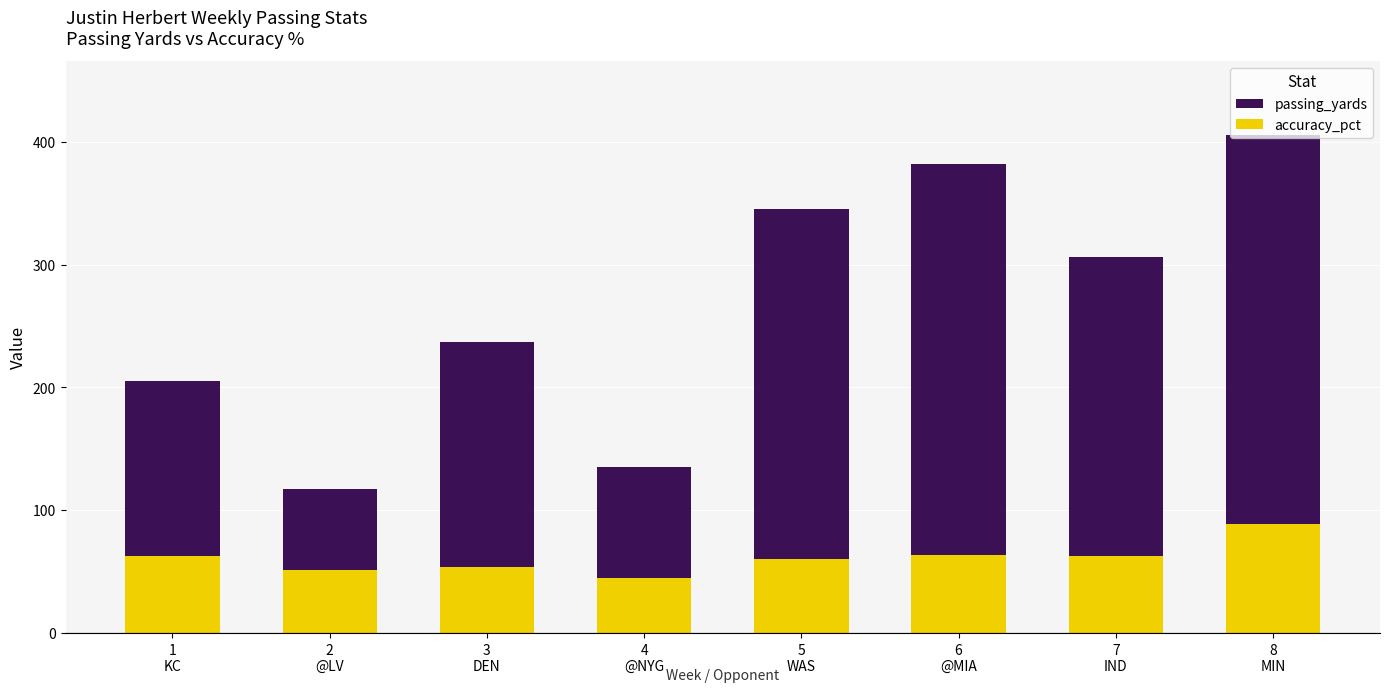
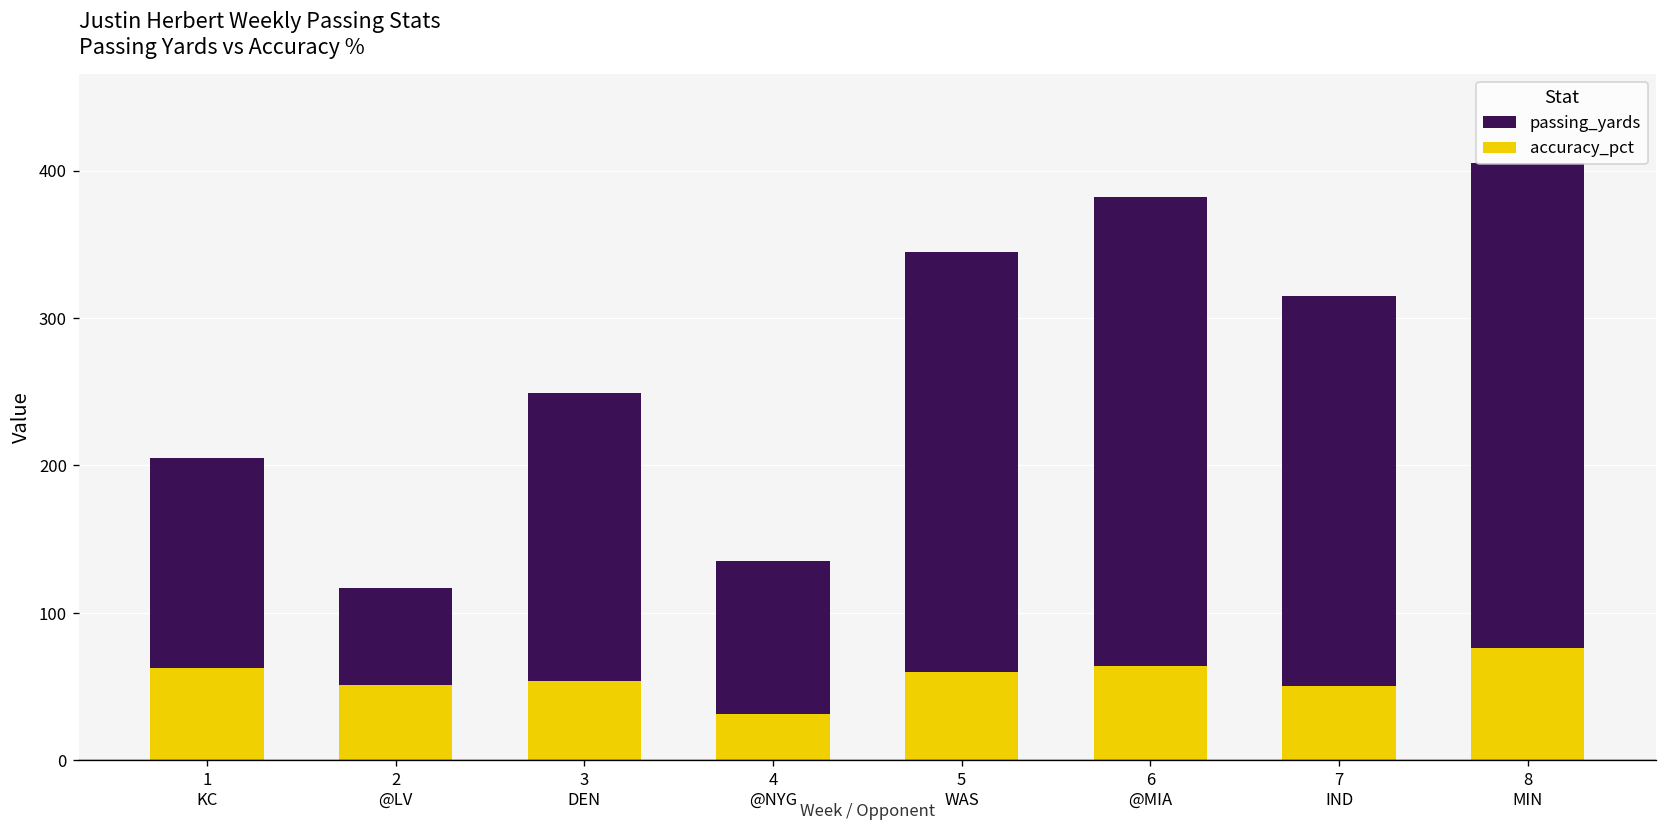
  {
    "passing_yards": {
      "1 KC": 205,
      "2 @LV": 117,
-     "3 DEN": 237,
+     "3 DEN": 249,
      "4 @NYG": 135,
      "5 WAS": 345,
      "6 @MIA": 382,
-     "7 IND": 306
+     "7 IND": 315
    },
    "accuracy_pct": {
-     "4 @NYG": 45,
-     "7 IND": 63,
-     "8 MIN": 89
+     "4 @NYG": 32,
+     "7 IND": 51,
+     "8 MIN": 76
    }
  }
